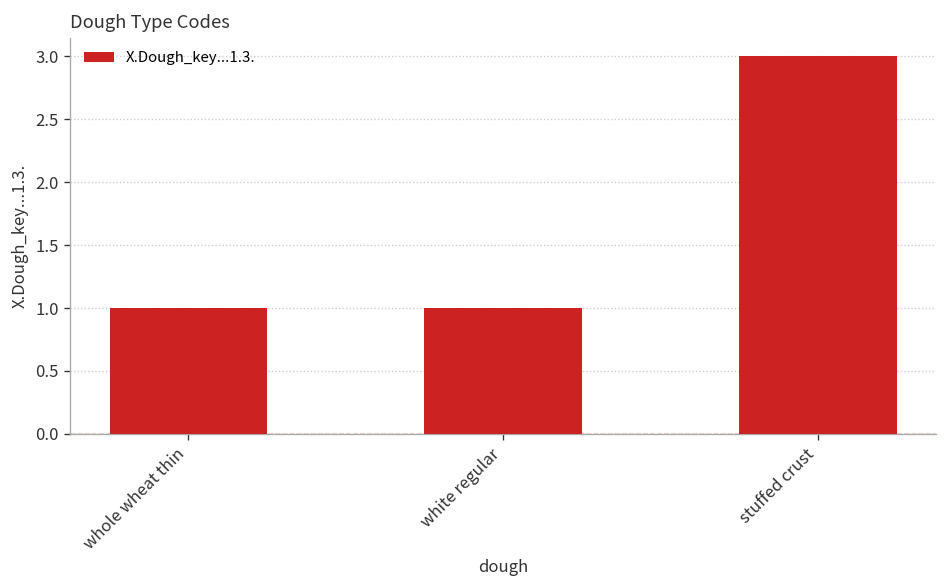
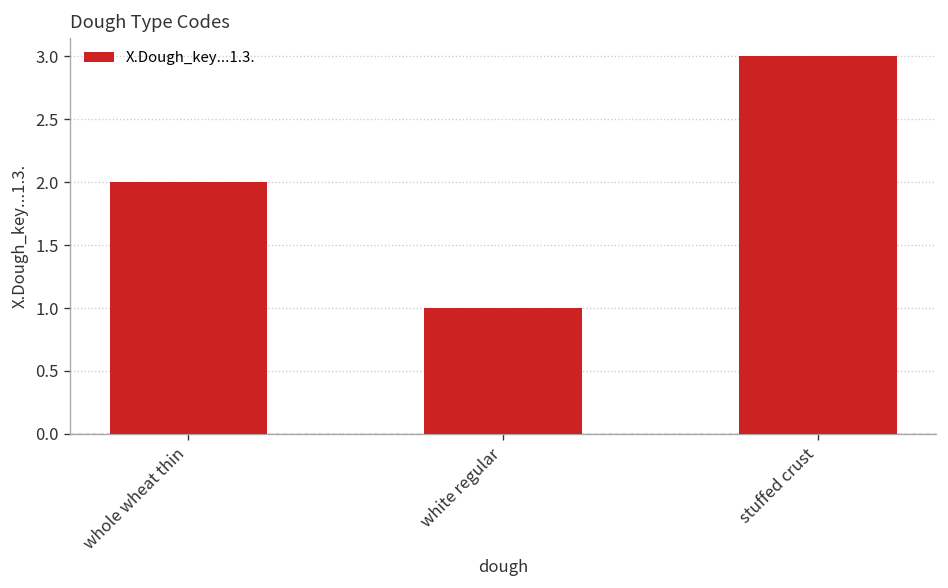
  {
-   "whole wheat thin": 1,
+   "whole wheat thin": 2,
    "white regular": 1,
    "stuffed crust": 3
  }
